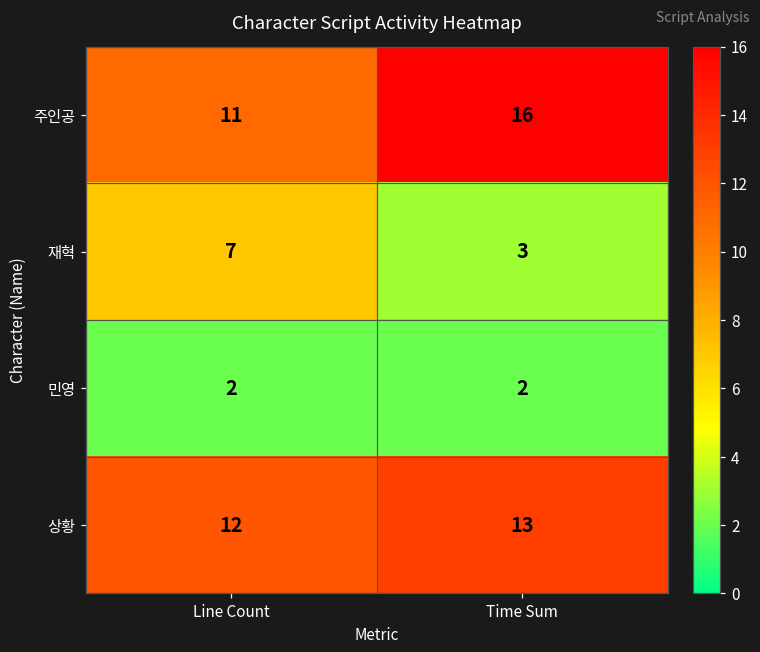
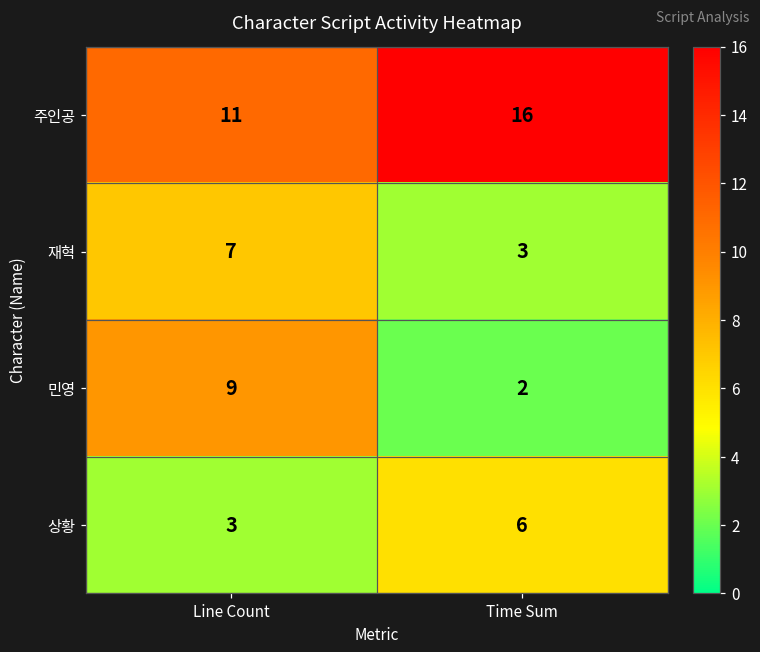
  {
    "주인공": {
      "Line Count": 11,
      "Time Sum": 16
    },
    "재혁": {
      "Line Count": 7,
      "Time Sum": 3
    },
    "민영": {
-     "Line Count": 2,
+     "Line Count": 9,
      "Time Sum": 2
    },
    "상황": {
-     "Line Count": 12,
-     "Time Sum": 13
+     "Line Count": 3,
+     "Time Sum": 6
    }
  }
